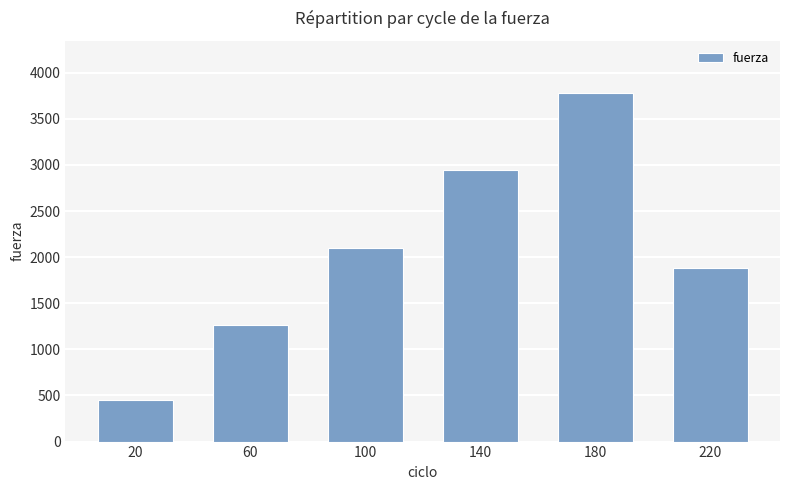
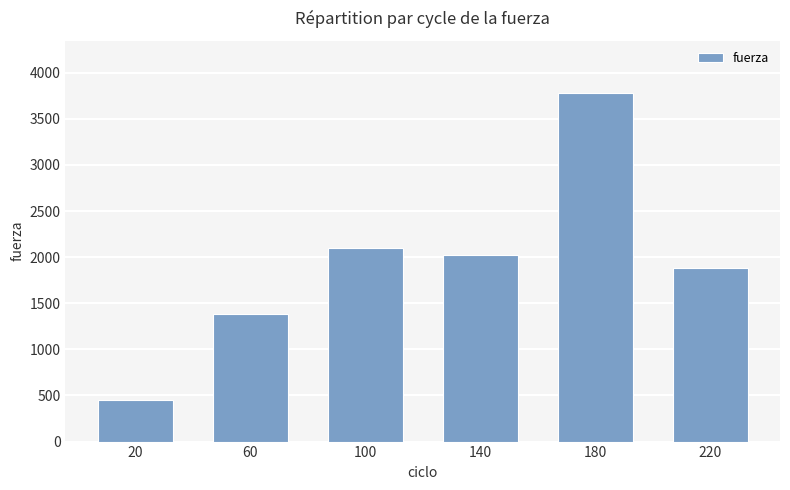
  {
    "20": 500,
-   "60": 1300,
+   "60": 1400,
    "100": 2100,
-   "140": 2900,
+   "140": 2000,
    "180": 3800,
    "220": 1900
  }
